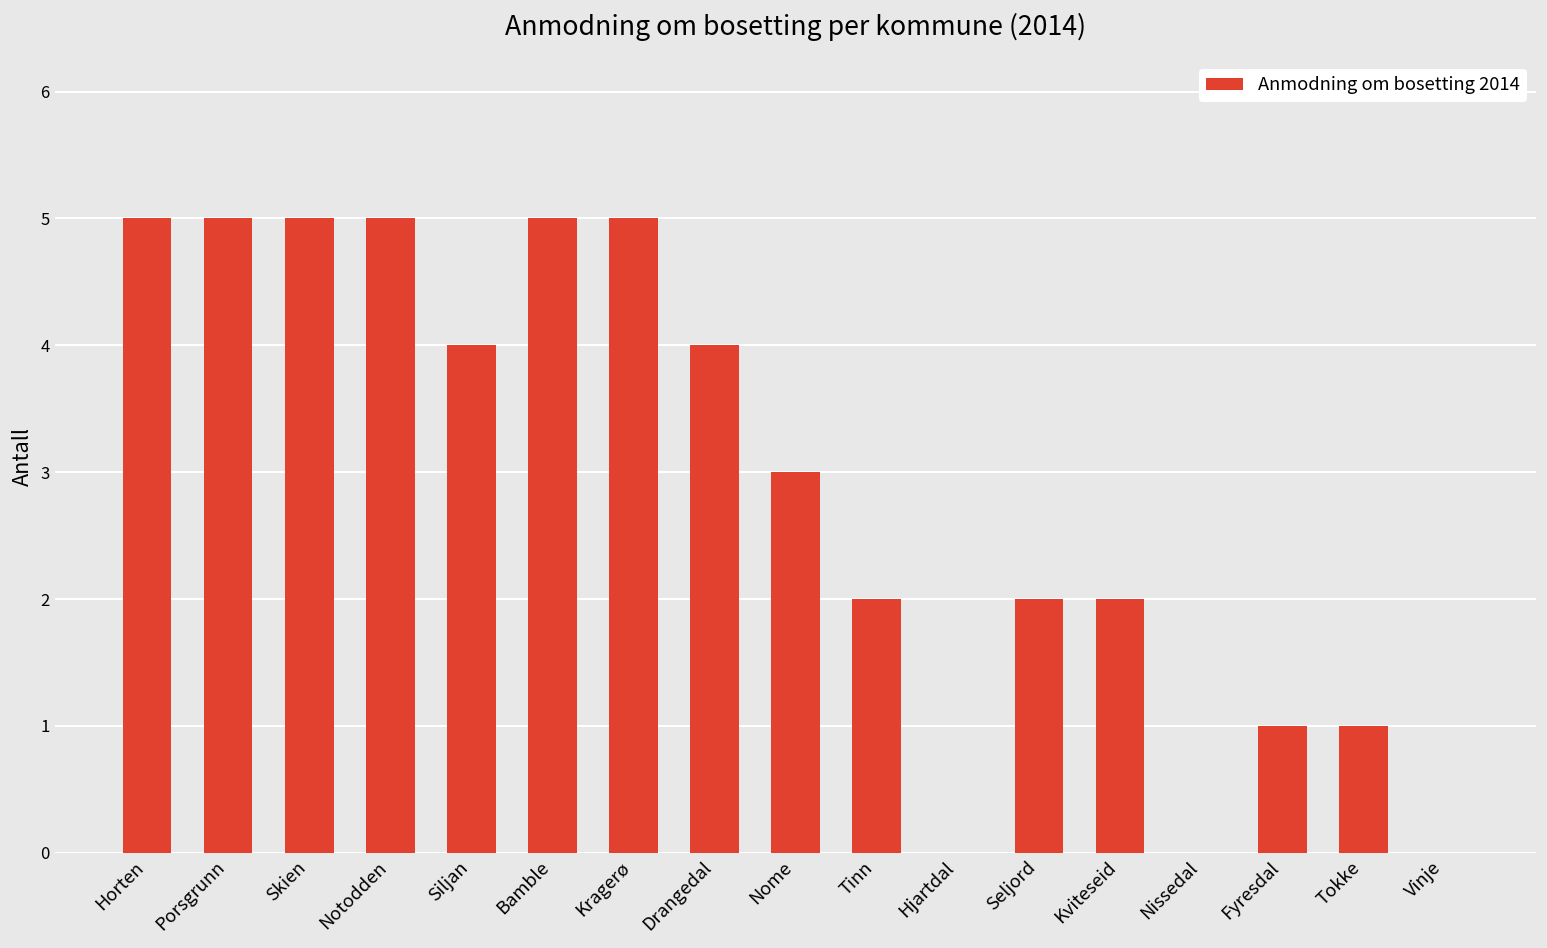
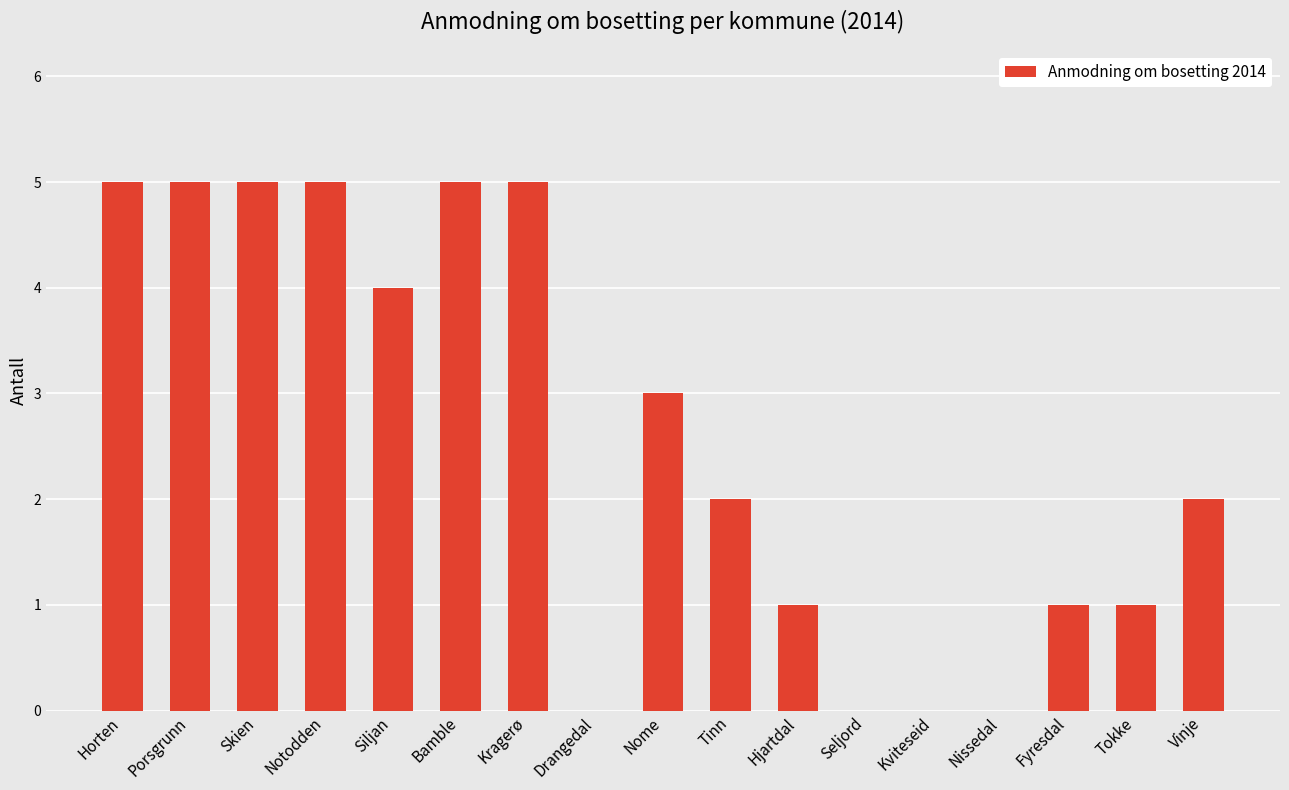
  {
    "Horten": 5,
    "Porsgrunn": 5,
    "Skien": 5,
    "Notodden": 5,
    "Siljan": 4,
    "Bamble": 5,
    "Kragerø": 5,
-   "Drangedal": 4,
+   "Drangedal": 0,
    "Nome": 3,
    "Tinn": 2,
-   "Hjartdal": 0,
-   "Seljord": 2,
-   "Kviteseid": 2,
+   "Hjartdal": 1,
+   "Seljord": 0,
+   "Kviteseid": 0,
    "Nissedal": 0,
    "Fyresdal": 1,
    "Tokke": 1,
-   "Vinje": 0
+   "Vinje": 2
  }
